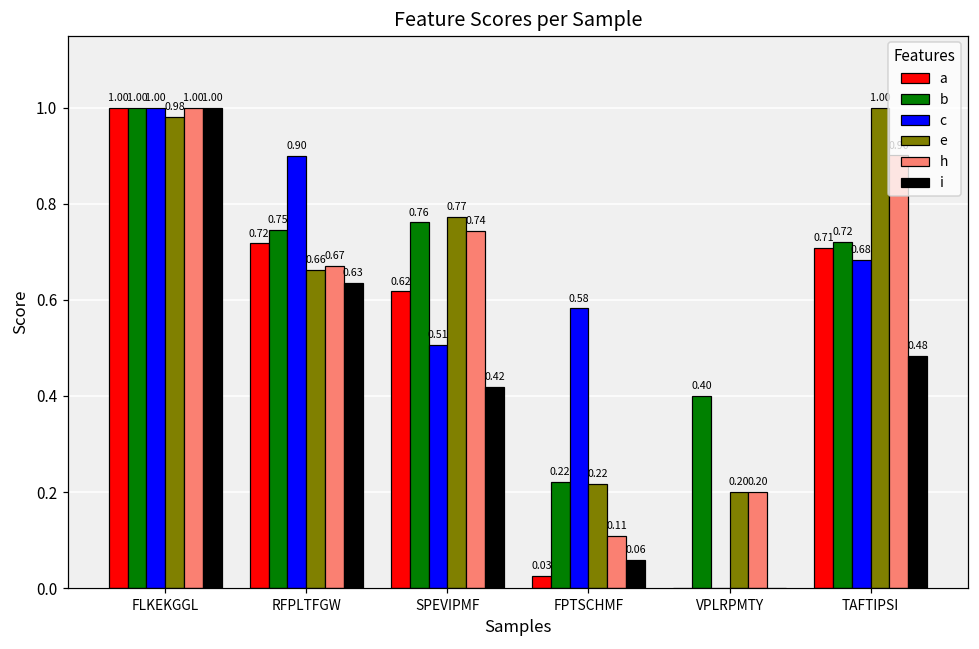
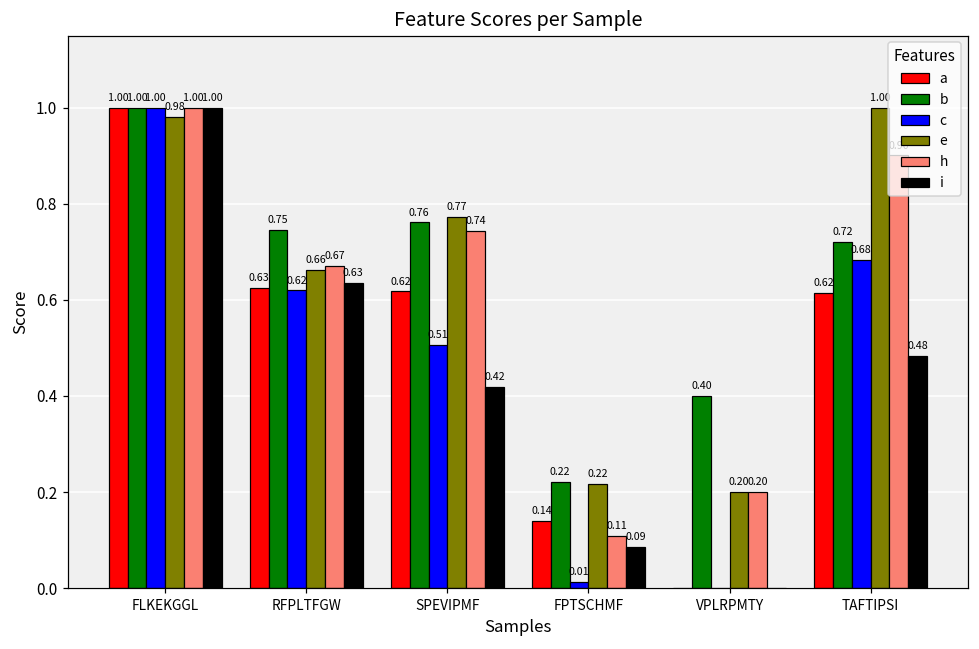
  {
    "a": {
      "FLKEKGGL": 1.00,
-     "RFPLTFGW": 0.72,
+     "RFPLTFGW": 0.63,
      "SPEVIPMF": 0.62,
-     "FPTSCHMF": 0.03,
-     "TAFTIPSI": 0.71
+     "FPTSCHMF": 0.14,
+     "TAFTIPSI": 0.62
    },
    "b": {
      "FLKEKGGL": 1.00,
      "RFPLTFGW": 0.75,
      "SPEVIPMF": 0.76,
      "FPTSCHMF": 0.22,
      "VPLRPMTY": 0.40,
      "TAFTIPSI": 0.72
    },
    "c": {
      "FLKEKGGL": 1.00,
-     "RFPLTFGW": 0.90,
+     "RFPLTFGW": 0.62,
      "SPEVIPMF": 0.51,
-     "FPTSCHMF": 0.58,
+     "FPTSCHMF": 0.01,
      "TAFTIPSI": 0.68
    },
    "e": {
      "FLKEKGGL": 0.98,
      "RFPLTFGW": 0.66,
      "SPEVIPMF": 0.77,
      "FPTSCHMF": 0.22,
      "VPLRPMTY": 0.20
    },
    "h": {
      "FLKEKGGL": 1.00,
      "RFPLTFGW": 0.67,
      "SPEVIPMF": 0.74,
      "FPTSCHMF": 0.11,
      "VPLRPMTY": 0.20
    },
    "i": {
      "FLKEKGGL": 1.00,
      "RFPLTFGW": 0.63,
      "SPEVIPMF": 0.42,
-     "FPTSCHMF": 0.06,
+     "FPTSCHMF": 0.09,
      "TAFTIPSI": 0.48
    }
  }
